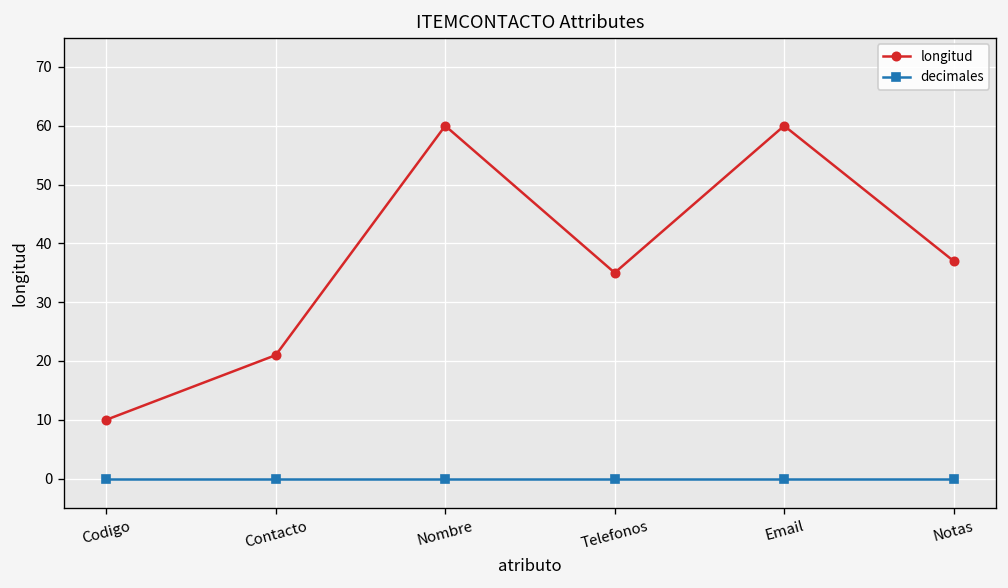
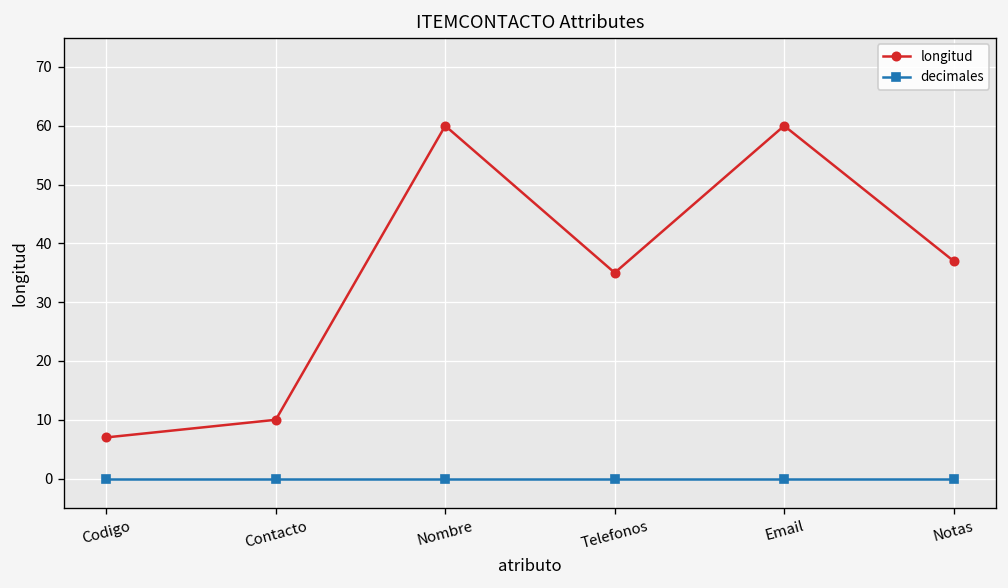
  {
    "longitud": {
-     "Codigo": 10,
-     "Contacto": 21,
+     "Codigo": 7,
+     "Contacto": 10,
      "Nombre": 60,
      "Telefonos": 35,
      "Email": 60,
      "Notas": 37
    },
    "decimales": {
      "Codigo": 0,
      "Contacto": 0,
      "Nombre": 0,
      "Telefonos": 0,
      "Email": 0,
      "Notas": 0
    }
  }
